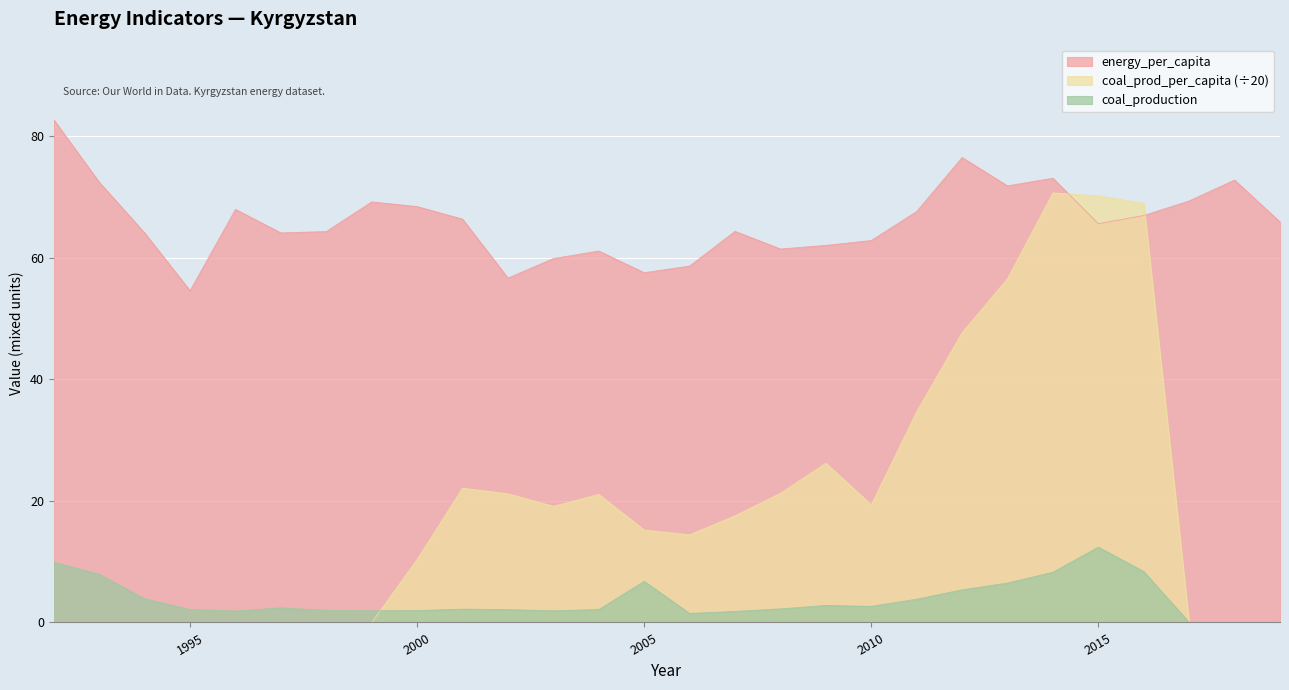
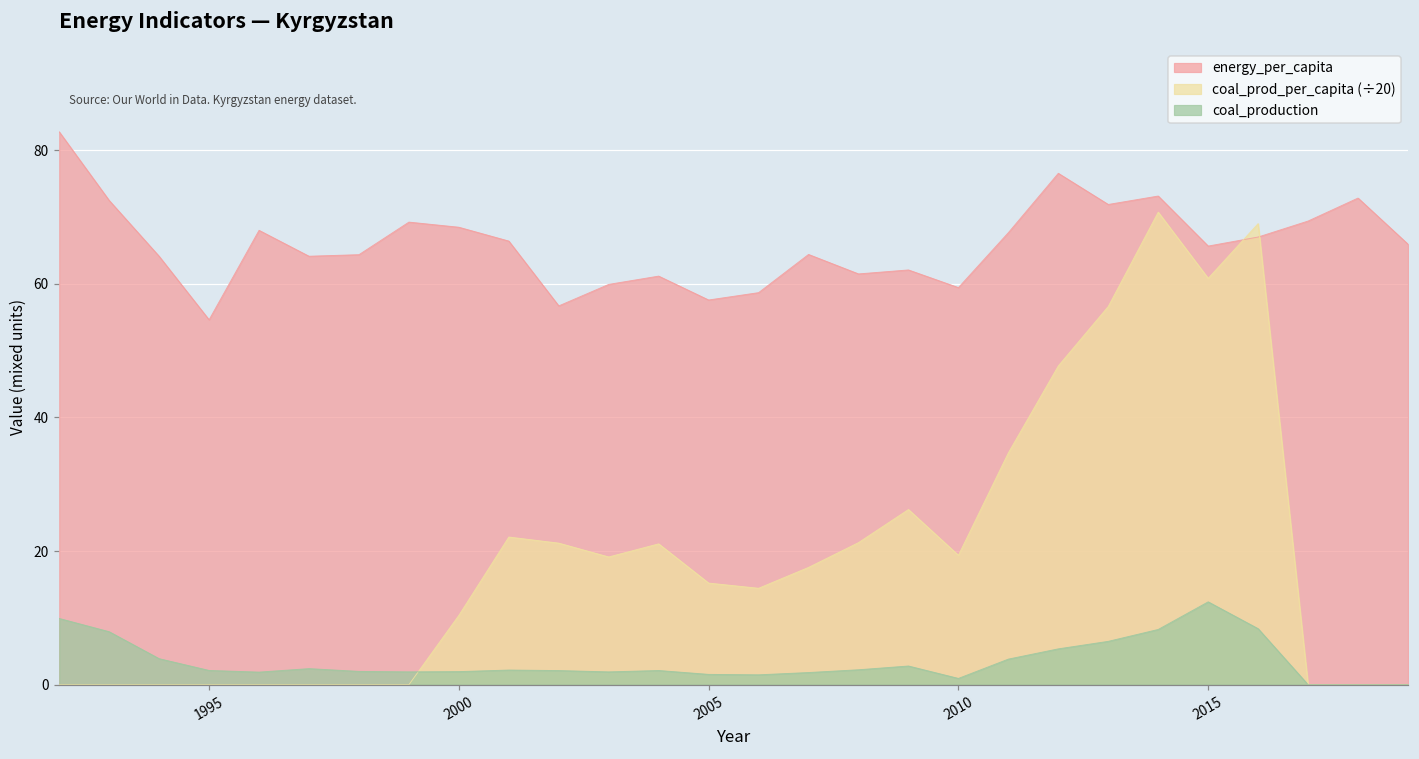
  {
    "energy_per_capita": {
      "1995": 55,
      "2000": 68,
      "2005": 58,
-     "2010": 63,
+     "2010": 59,
      "2015": 66
    },
    "coal_prod_per_capita (÷20)": {
      "1995": 0,
      "2000": 10,
      "2005": 15,
      "2010": 19,
-     "2015": 70
+     "2015": 61
    },
    "coal_production": {
      "1995": 2,
      "2000": 2,
-     "2005": 7,
-     "2010": 3,
+     "2005": 2,
+     "2010": 1,
      "2015": 12
    }
  }
